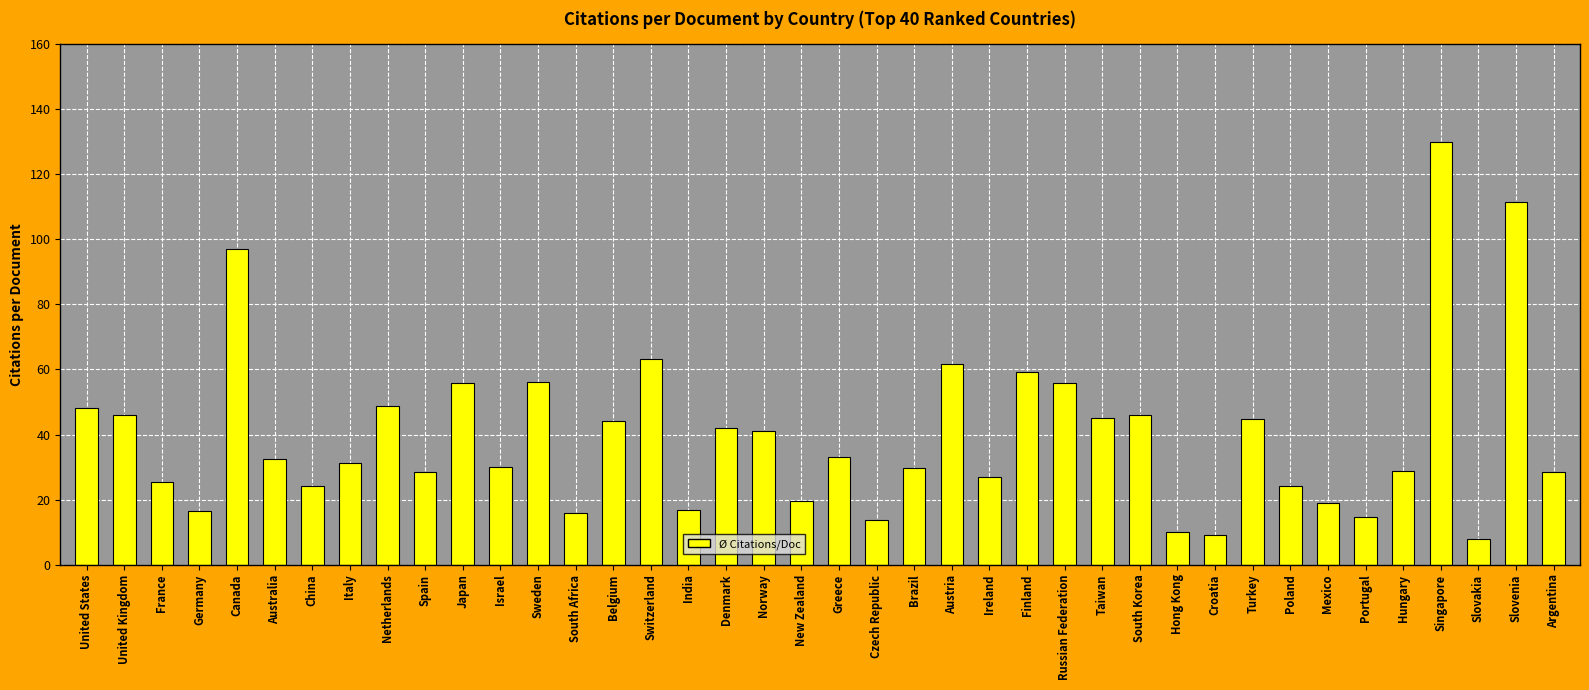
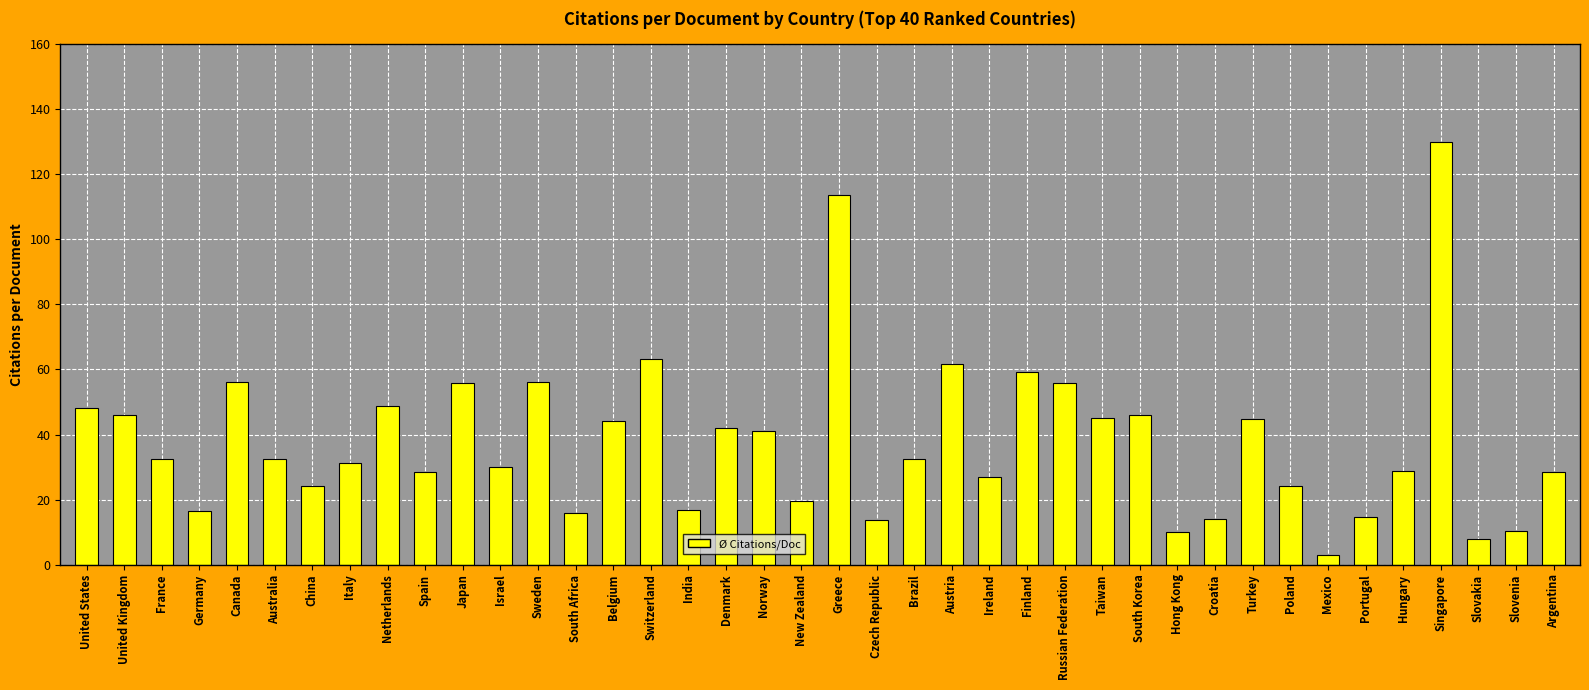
  {
    "United States": 48,
    "United Kingdom": 46,
-   "France": 25,
+   "France": 32,
    "Germany": 16,
-   "Canada": 97,
+   "Canada": 56,
    "Australia": 32,
    "China": 24,
    "Italy": 31,
    "Netherlands": 49,
    "Spain": 29,
    "Japan": 56,
    "Israel": 30,
    "Sweden": 56,
    "South Africa": 16,
    "Belgium": 44,
    "Switzerland": 63,
    "India": 17,
    "Denmark": 42,
    "Norway": 41,
    "New Zealand": 20,
-   "Greece": 33,
+   "Greece": 114,
    "Czech Republic": 14,
-   "Brazil": 30,
+   "Brazil": 32,
    "Austria": 62,
    "Ireland": 27,
    "Finland": 59,
    "Russian Federation": 56,
    "Taiwan": 45,
    "South Korea": 46,
    "Hong Kong": 10,
-   "Croatia": 9,
+   "Croatia": 14,
    "Turkey": 45,
    "Poland": 24,
-   "Mexico": 19,
+   "Mexico": 3,
    "Portugal": 15,
    "Hungary": 29,
    "Singapore": 130,
    "Slovakia": 8,
-   "Slovenia": 111,
+   "Slovenia": 10,
    "Argentina": 29
  }
